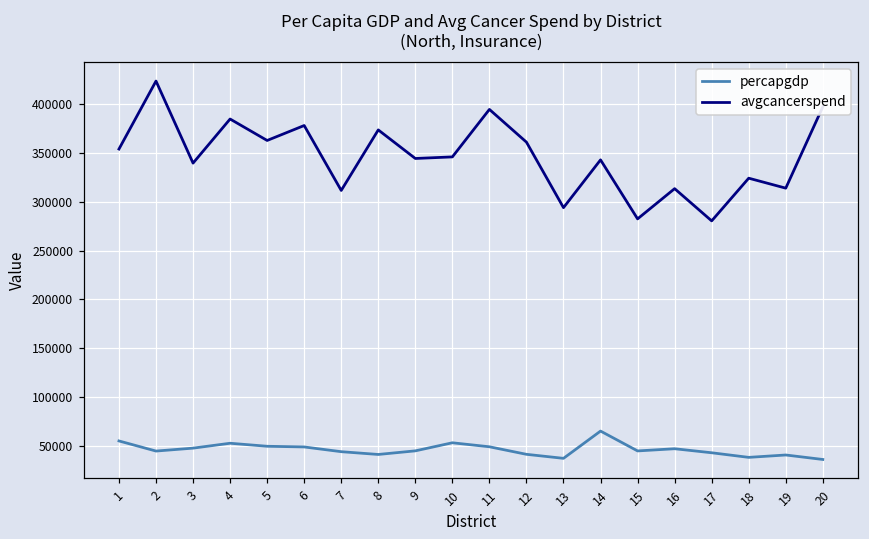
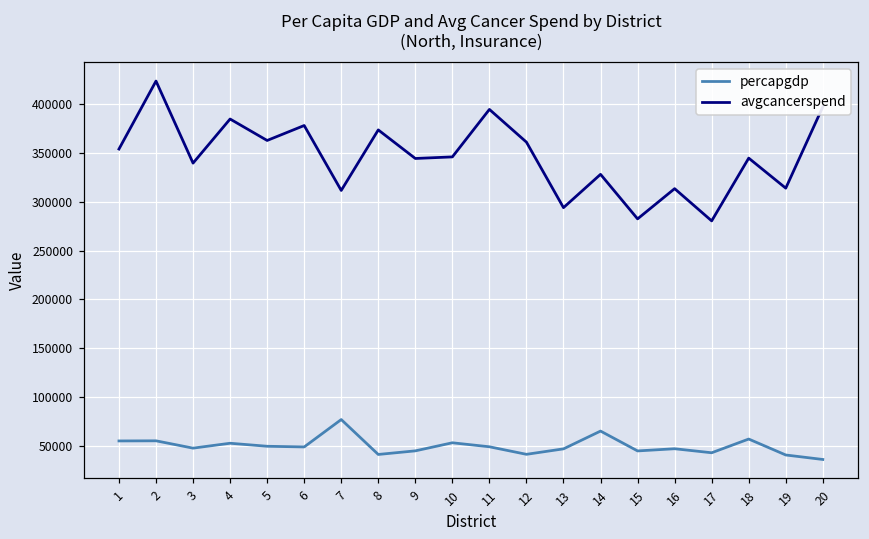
  {
    "percapgdp": {
      "1": 50000,
-     "2": 40000,
+     "2": 50000,
      "3": 50000,
      "4": 50000,
      "5": 50000,
      "6": 50000,
-     "7": 40000,
+     "7": 80000,
      "8": 40000,
      "9": 40000,
      "10": 50000,
      "11": 50000,
      "12": 40000,
-     "13": 40000,
+     "13": 50000,
      "14": 60000,
      "15": 40000,
      "16": 50000,
      "17": 40000,
-     "18": 40000,
+     "18": 60000,
      "19": 40000,
      "20": 40000
    },
    "avgcancerspend": {
      "1": 350000,
      "2": 420000,
      "3": 340000,
      "4": 380000,
      "5": 360000,
      "6": 380000,
      "7": 310000,
      "8": 370000,
      "9": 340000,
      "10": 350000,
      "11": 390000,
      "12": 360000,
      "13": 290000,
-     "14": 340000,
+     "14": 330000,
      "15": 280000,
      "16": 310000,
      "17": 280000,
-     "18": 320000,
+     "18": 340000,
      "19": 310000
    }
  }
